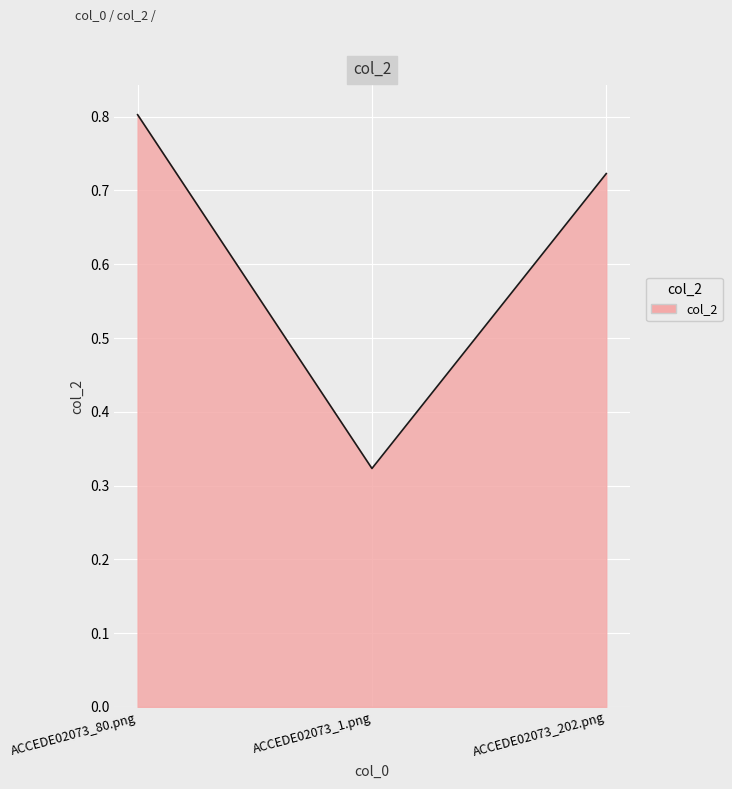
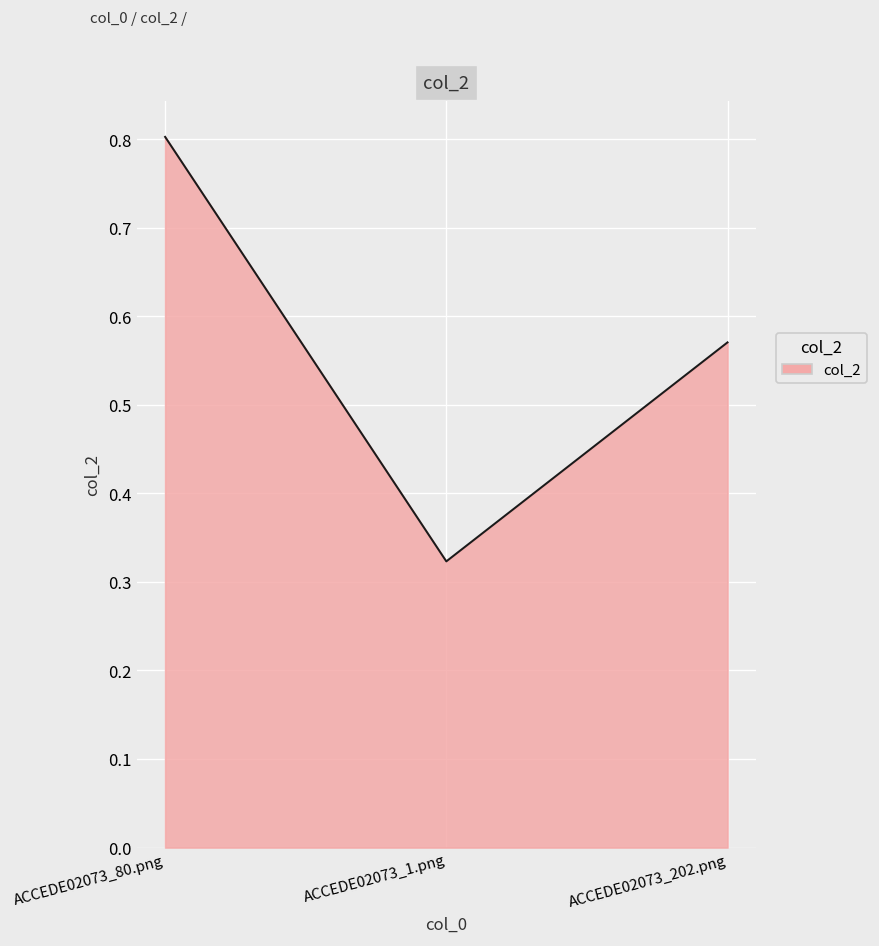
  {
    "ACCEDE02073_80.png": 0.80,
    "ACCEDE02073_1.png": 0.32,
-   "ACCEDE02073_202.png": 0.72
+   "ACCEDE02073_202.png": 0.57
  }
